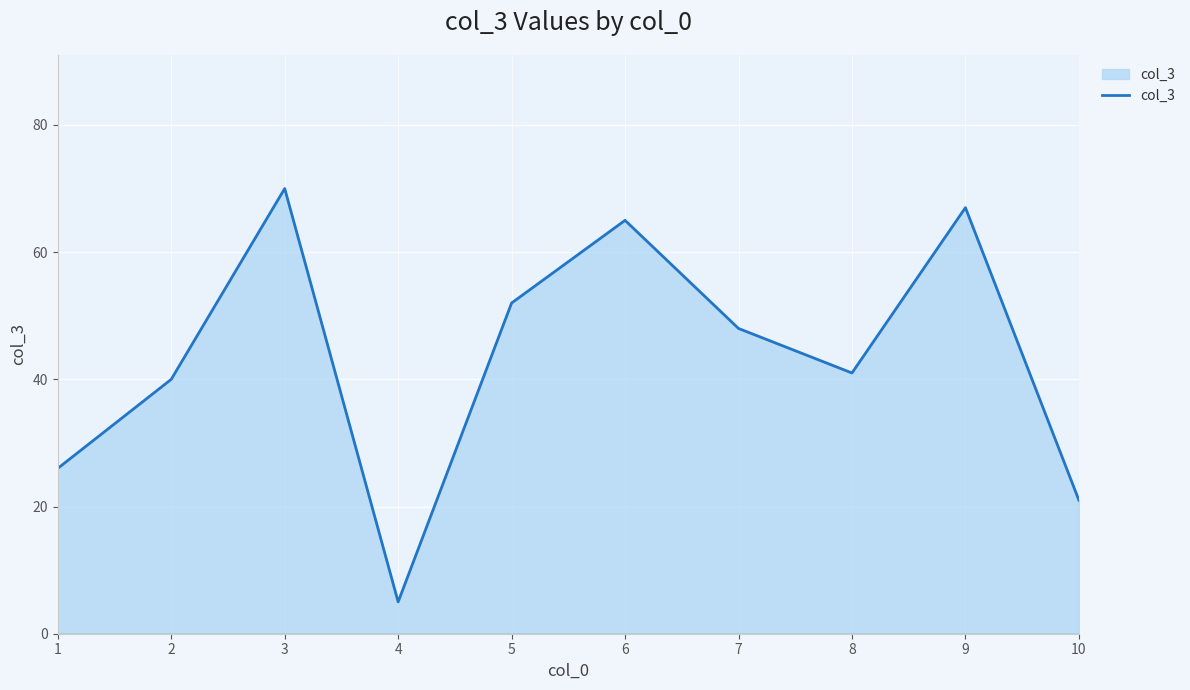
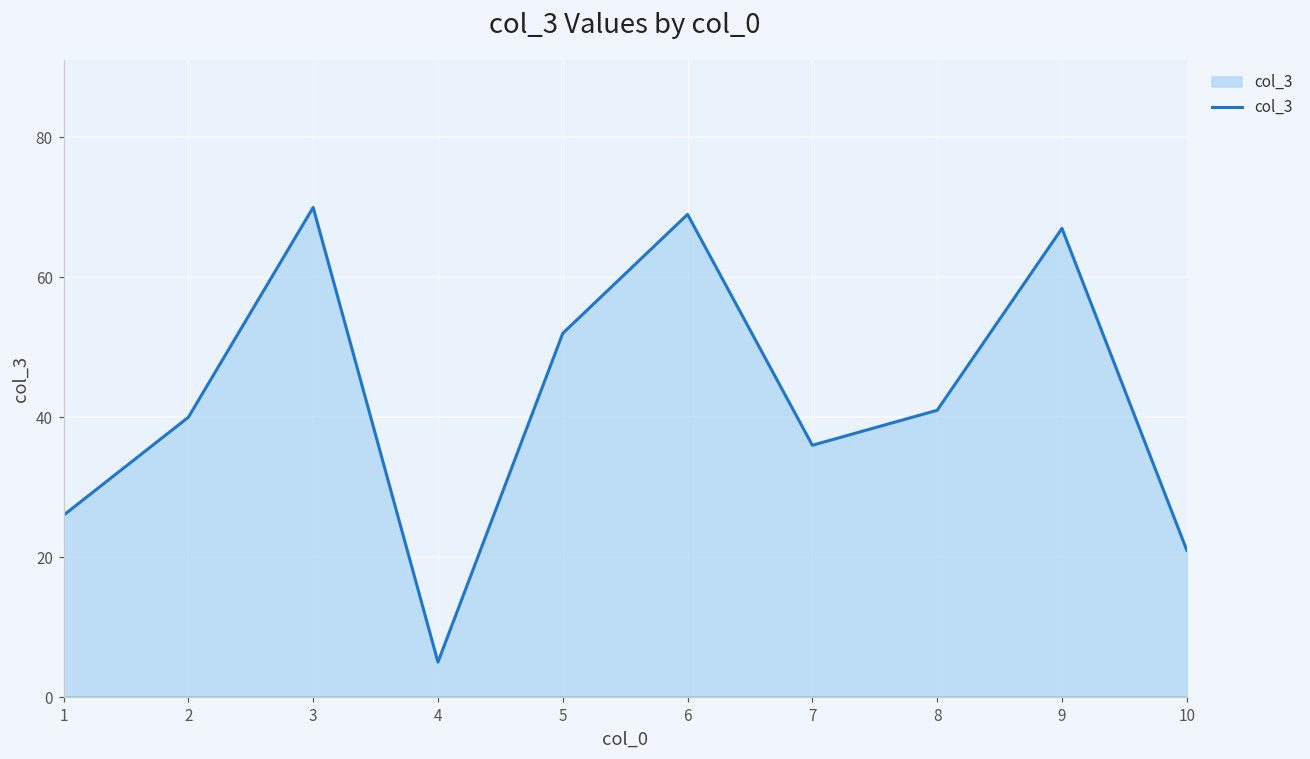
  {
    "1": 26,
    "2": 40,
    "3": 70,
    "4": 5,
    "5": 52,
-   "6": 65,
-   "7": 48,
+   "6": 69,
+   "7": 36,
    "8": 41,
    "9": 67,
    "10": 21
  }
